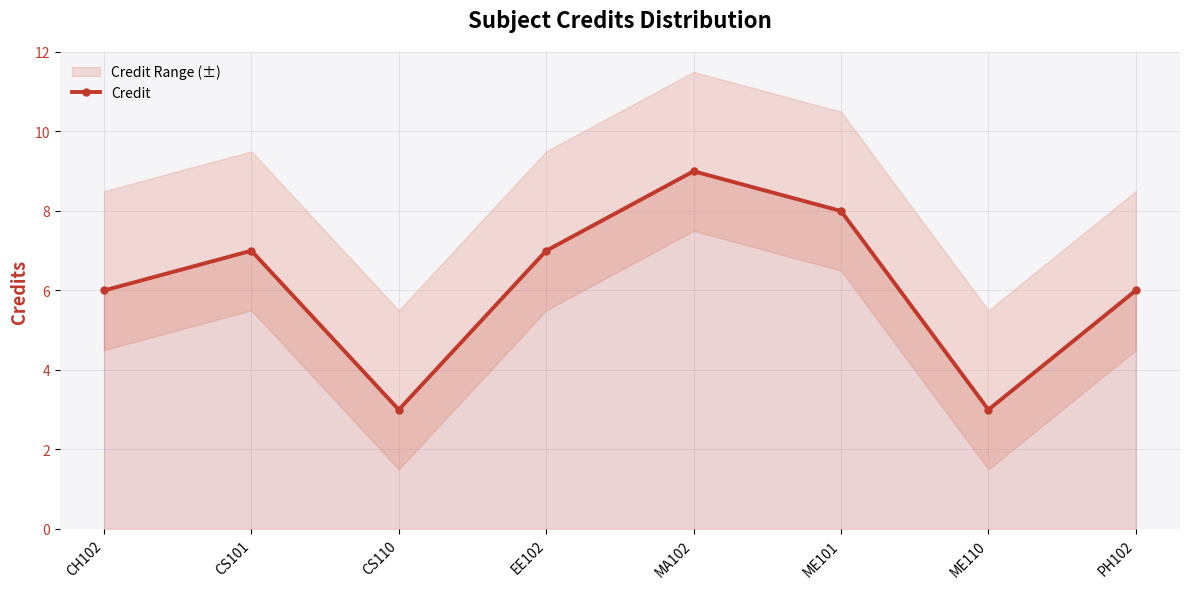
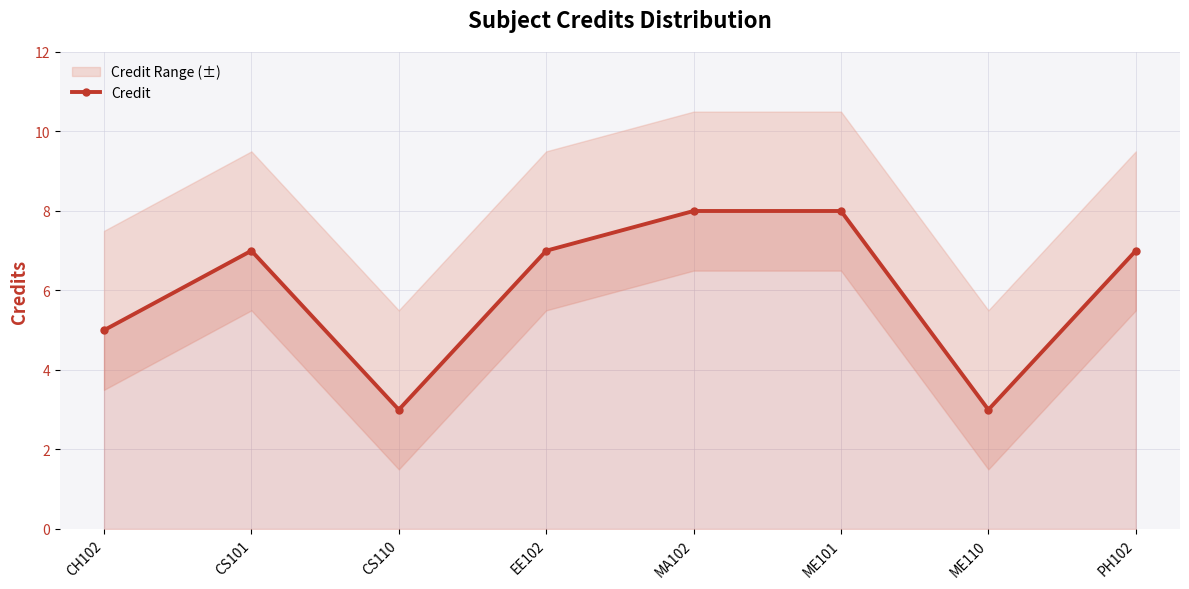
  {
    "Credit": {
-     "CH102": 6,
+     "CH102": 5,
      "CS101": 7,
      "CS110": 3,
      "EE102": 7,
-     "MA102": 9,
+     "MA102": 8,
      "ME101": 8,
      "ME110": 3,
-     "PH102": 6
+     "PH102": 7
    }
  }
